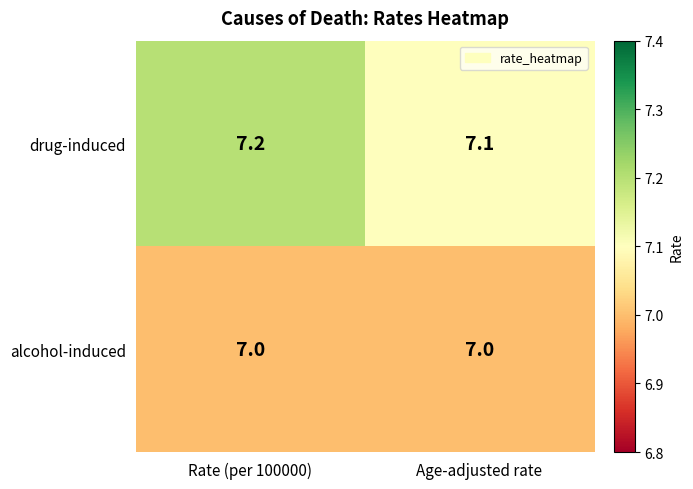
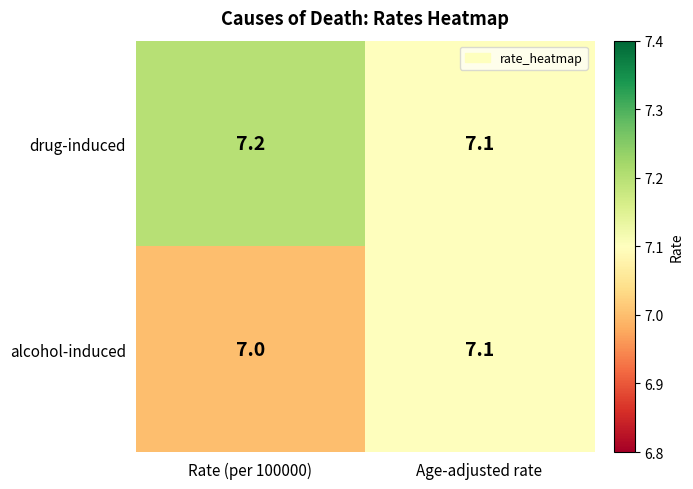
  {
    "drug-induced": {
      "Rate (per 100000)": 7.2,
      "Age-adjusted rate": 7.1
    },
    "alcohol-induced": {
      "Rate (per 100000)": 7.0,
-     "Age-adjusted rate": 7.0
+     "Age-adjusted rate": 7.1
    }
  }
